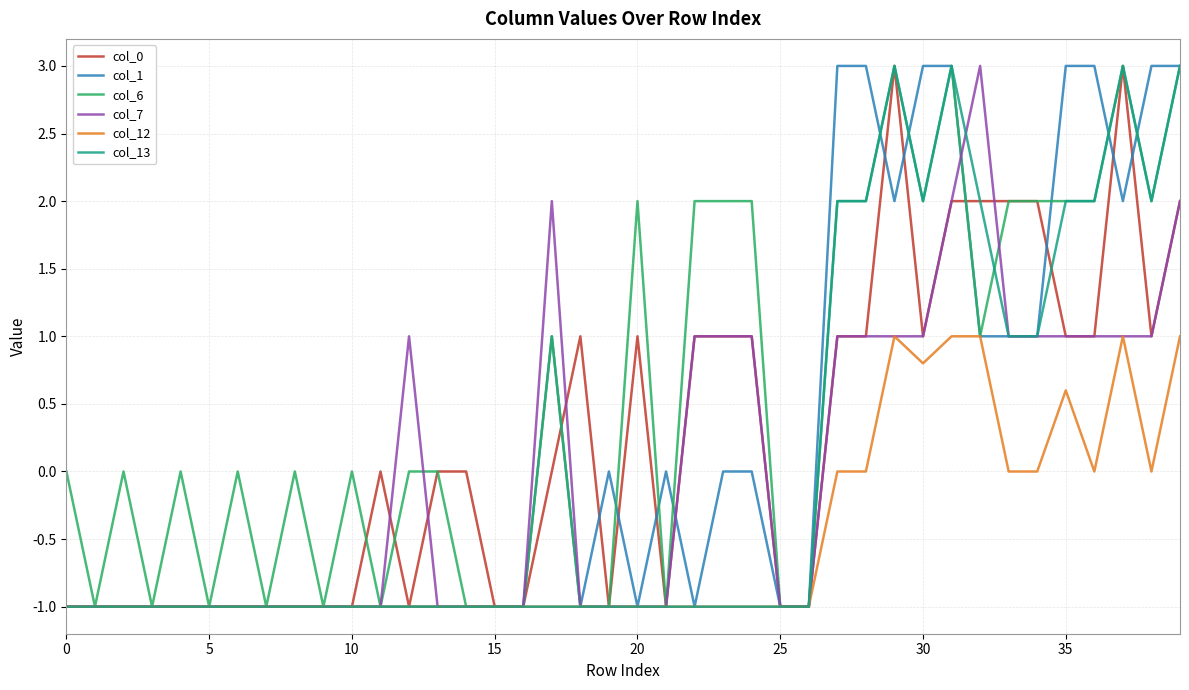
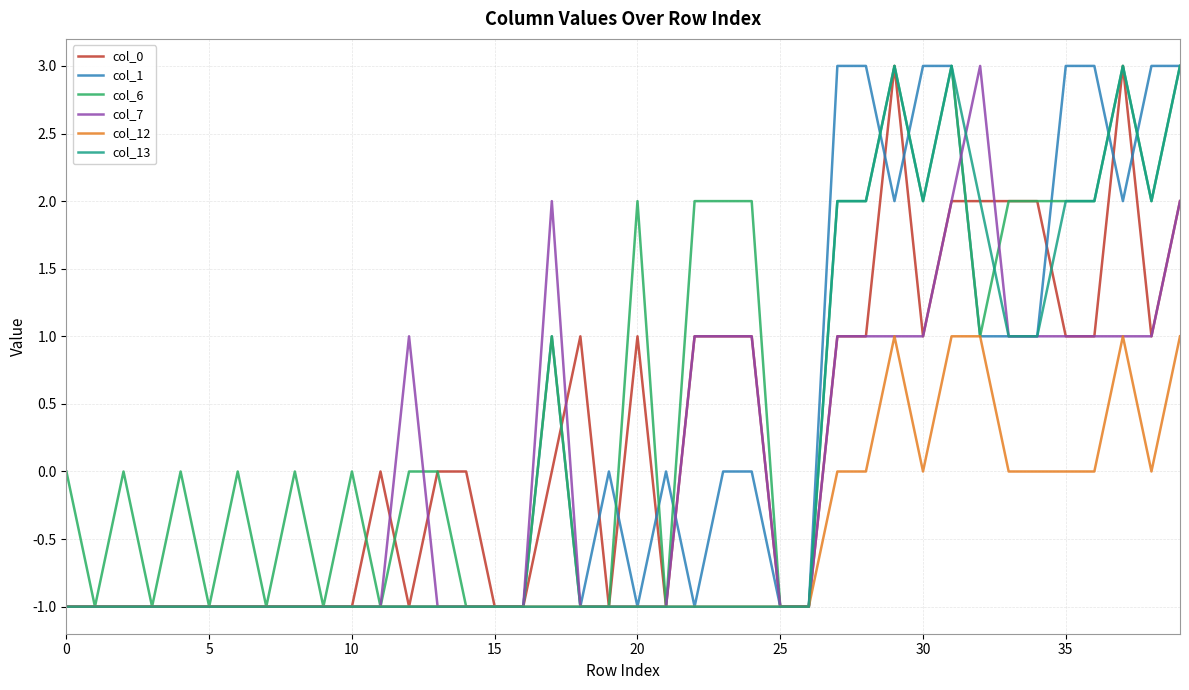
  {
    "col_0": {
      "20": 1.0
    },
    "col_1": {
      "30": 3.0,
      "35": 3.0
    },
    "col_12": {
-     "30": 0.8,
-     "35": 0.6
+     "30": 0.0,
+     "35": 0.0
    }
  }
